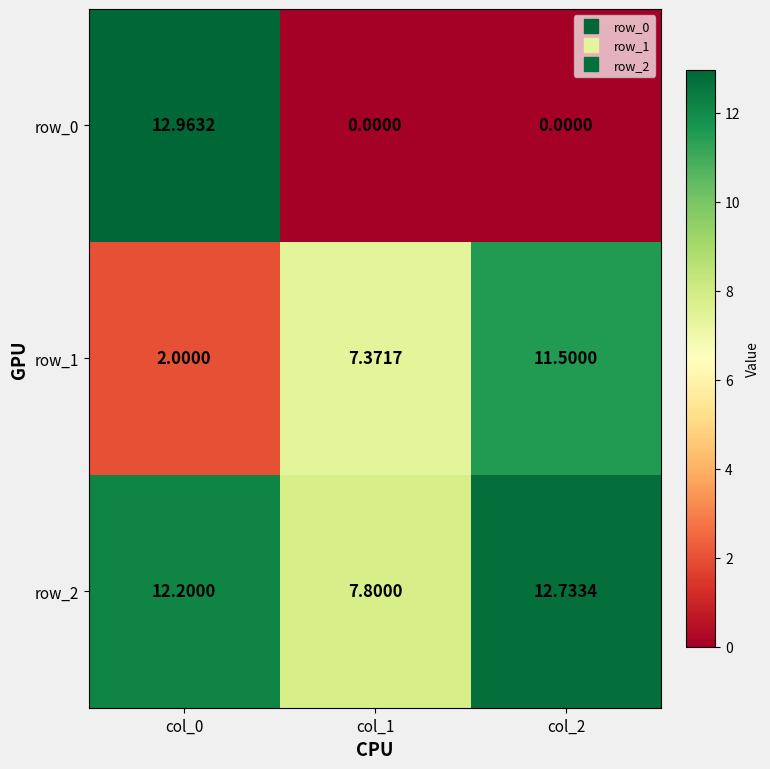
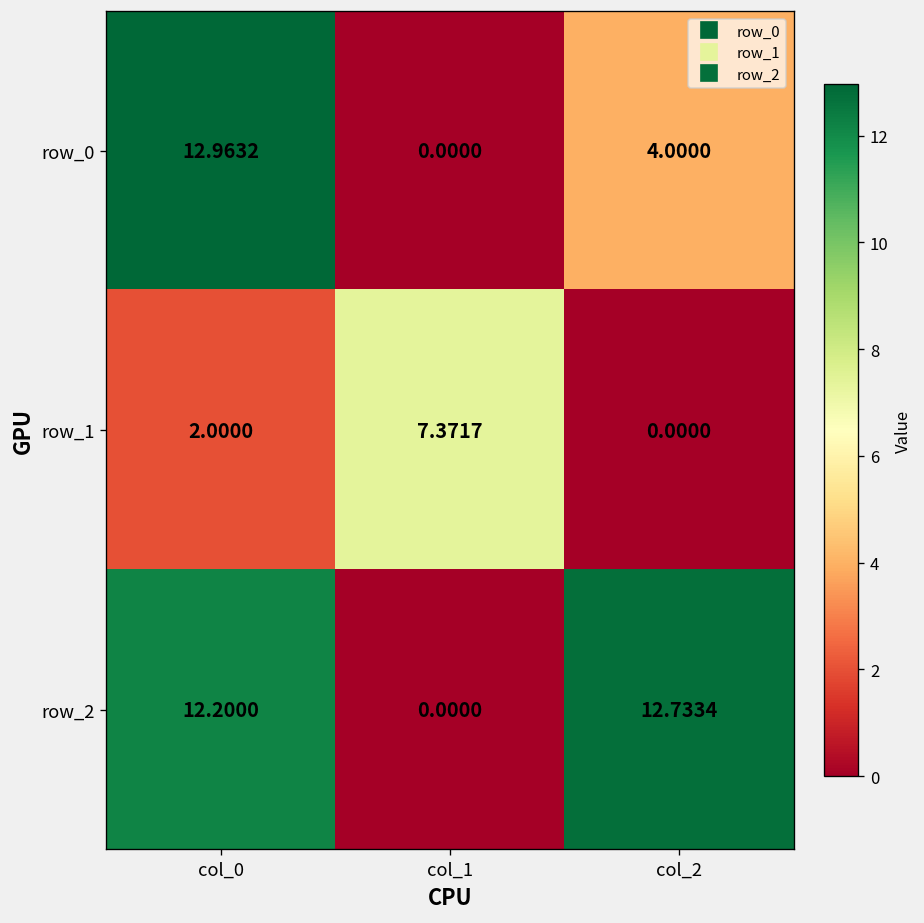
  {
    "row_0": {
      "col_0": 12.9632,
      "col_1": 0.0000,
-     "col_2": 0.0000
+     "col_2": 4.0000
    },
    "row_1": {
      "col_0": 2.0000,
      "col_1": 7.3717,
-     "col_2": 11.5000
+     "col_2": 0.0000
    },
    "row_2": {
      "col_0": 12.2000,
-     "col_1": 7.8000,
+     "col_1": 0.0000,
      "col_2": 12.7334
    }
  }
